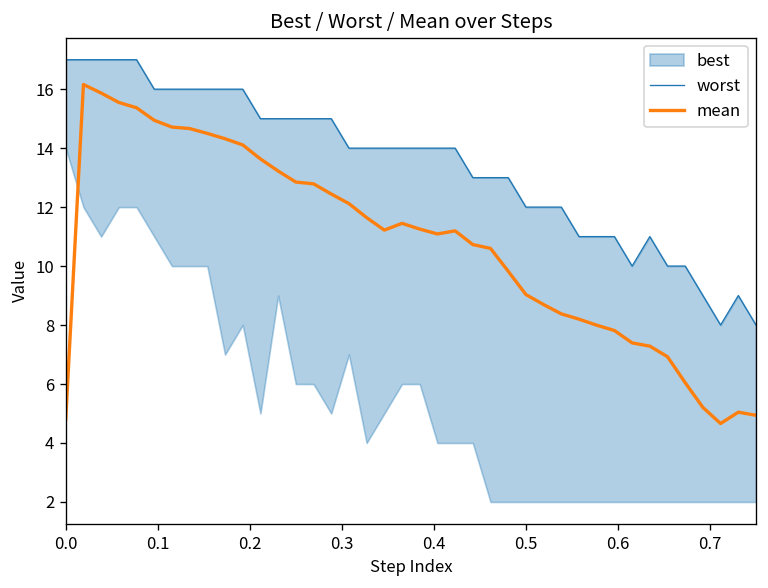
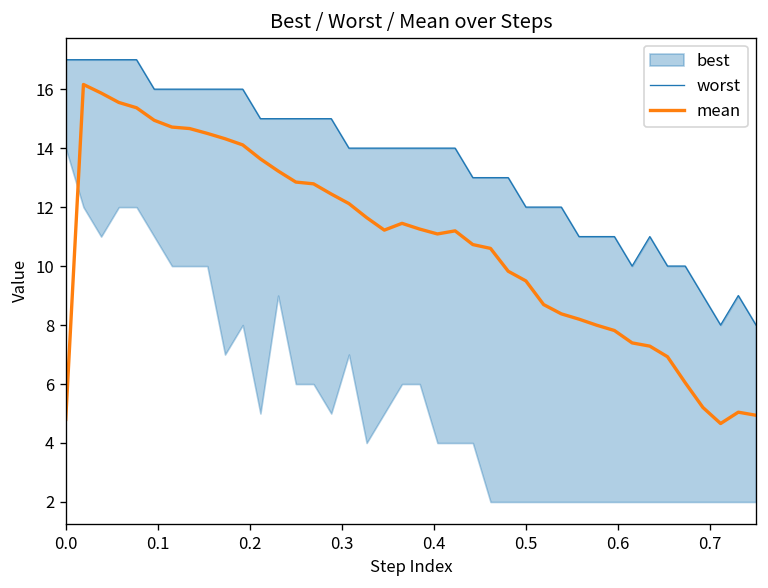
  {
    "best": {
      "0.0": 17.0,
      "0.5": 12.0
    },
    "mean": {
      "0.0": 4.8,
-     "0.5": 9.0
+     "0.5": 9.5
    }
  }
